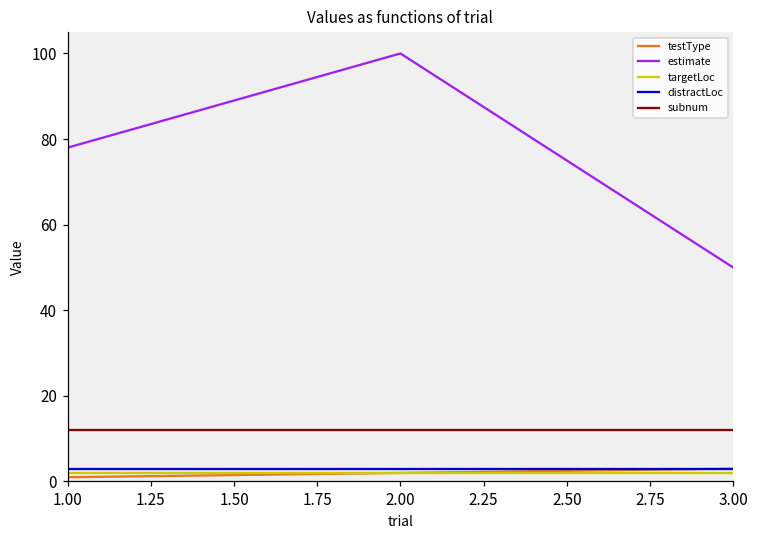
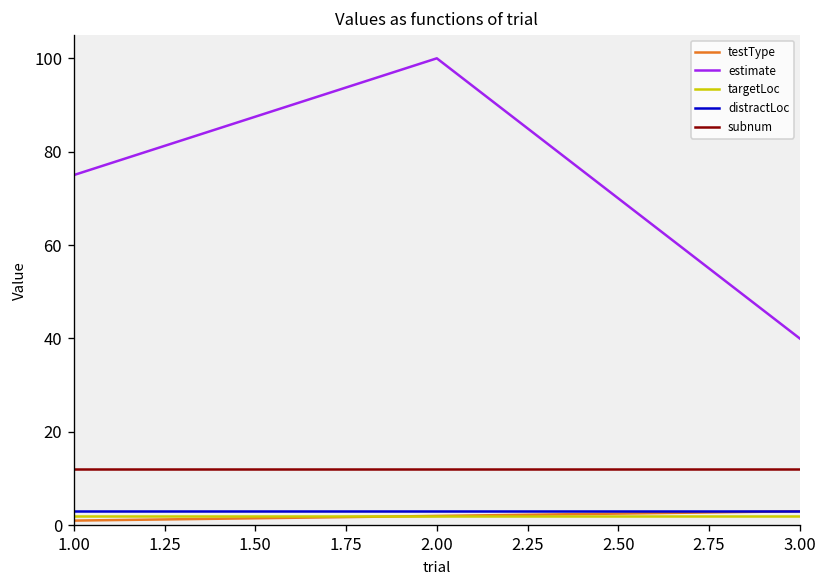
  {
    "testType": {
      "1.00": 1
    },
    "estimate": {
-     "1.00": 78,
+     "1.00": 75,
      "2.00": 100,
-     "3.00": 50
+     "3.00": 40
    },
    "targetLoc": {
      "1.00": 2,
      "3.00": 2
    },
    "distractLoc": {
      "1.00": 3,
      "2.00": 3
    },
    "subnum": {
      "1.00": 12,
      "2.00": 12,
      "3.00": 12
    }
  }
